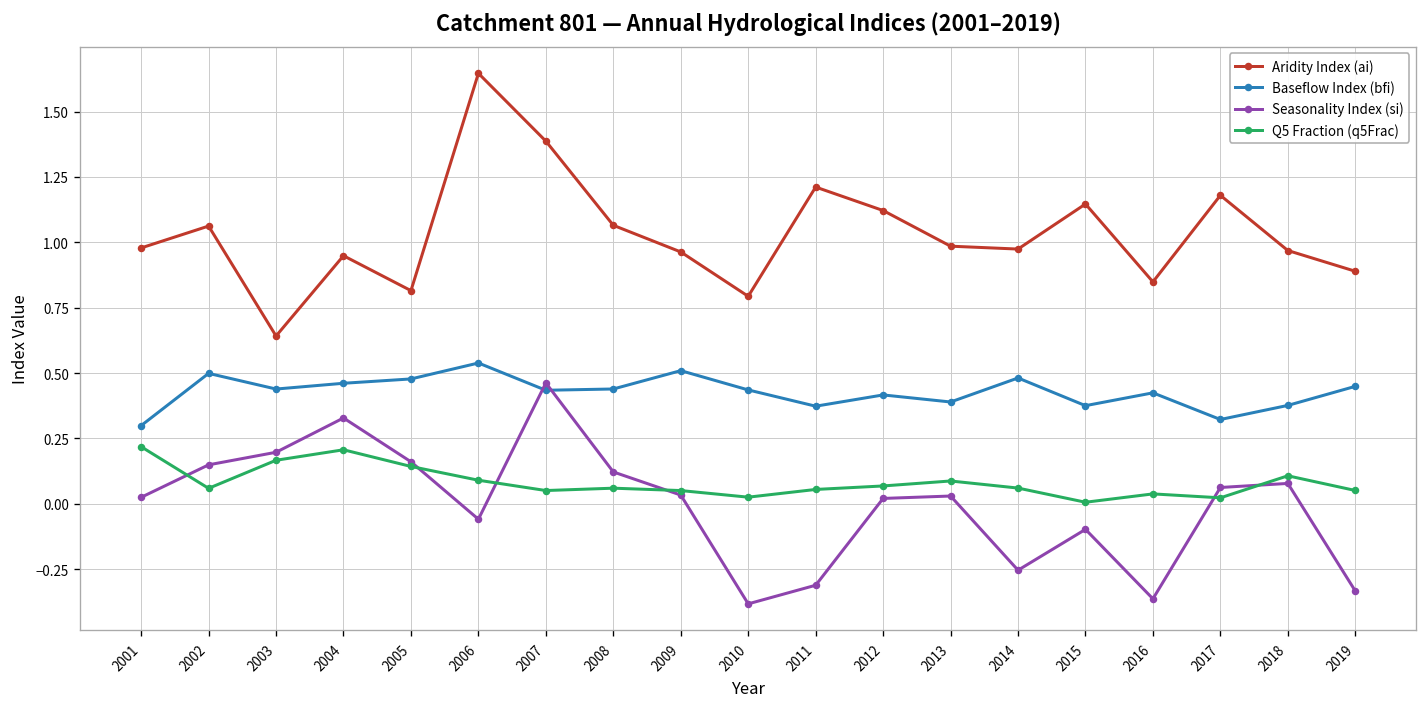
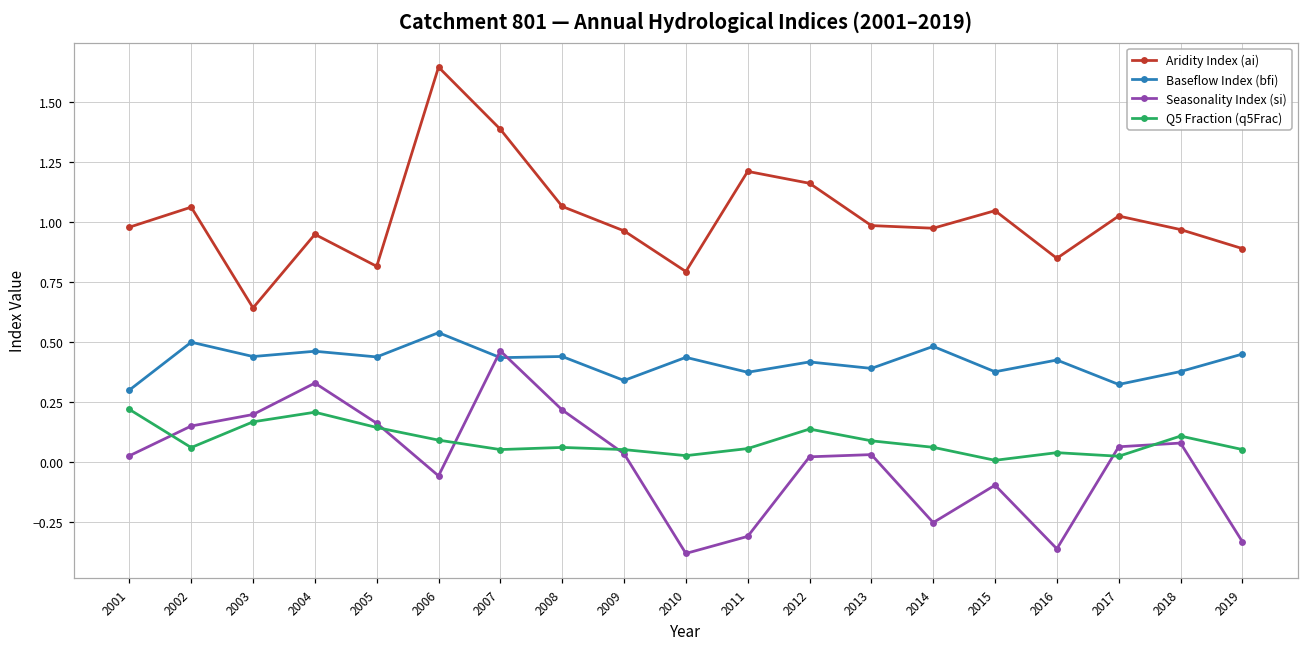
  {
    "Aridity Index (ai)": {
      "2001": 0.98,
      "2002": 1.06,
      "2003": 0.64,
      "2004": 0.95,
      "2005": 0.82,
      "2006": 1.65,
      "2007": 1.39,
      "2008": 1.06,
      "2009": 0.96,
      "2010": 0.79,
      "2011": 1.21,
-     "2012": 1.12,
+     "2012": 1.16,
      "2013": 0.99,
      "2014": 0.97,
-     "2015": 1.15,
+     "2015": 1.05,
      "2016": 0.85,
-     "2017": 1.18,
+     "2017": 1.02,
      "2018": 0.97,
      "2019": 0.89
    },
    "Baseflow Index (bfi)": {
      "2001": 0.30,
      "2002": 0.50,
      "2003": 0.44,
      "2004": 0.46,
-     "2005": 0.48,
+     "2005": 0.44,
      "2006": 0.54,
      "2007": 0.43,
      "2008": 0.44,
-     "2009": 0.51,
+     "2009": 0.34,
      "2010": 0.44,
      "2011": 0.37,
      "2012": 0.42,
      "2013": 0.39,
      "2014": 0.48,
      "2015": 0.38,
      "2016": 0.42,
      "2017": 0.32,
      "2018": 0.38,
      "2019": 0.45
    },
    "Seasonality Index (si)": {
      "2001": 0.02,
      "2002": 0.15,
      "2003": 0.20,
      "2004": 0.33,
      "2005": 0.16,
      "2006": -0.06,
      "2007": 0.46,
-     "2008": 0.12,
+     "2008": 0.22,
      "2009": 0.03,
      "2010": -0.38,
      "2011": -0.31,
      "2012": 0.02,
      "2013": 0.03,
      "2014": -0.25,
      "2015": -0.10,
      "2016": -0.36,
      "2017": 0.06,
      "2018": 0.08,
      "2019": -0.33
    },
    "Q5 Fraction (q5Frac)": {
      "2001": 0.22,
      "2002": 0.06,
      "2003": 0.17,
      "2004": 0.21,
      "2005": 0.14,
      "2006": 0.09,
      "2007": 0.05,
      "2008": 0.06,
      "2009": 0.05,
      "2010": 0.03,
      "2011": 0.05,
-     "2012": 0.07,
+     "2012": 0.14,
      "2013": 0.09,
      "2014": 0.06,
      "2015": 0.01,
      "2016": 0.04,
      "2017": 0.02,
      "2018": 0.11,
      "2019": 0.05
    }
  }
